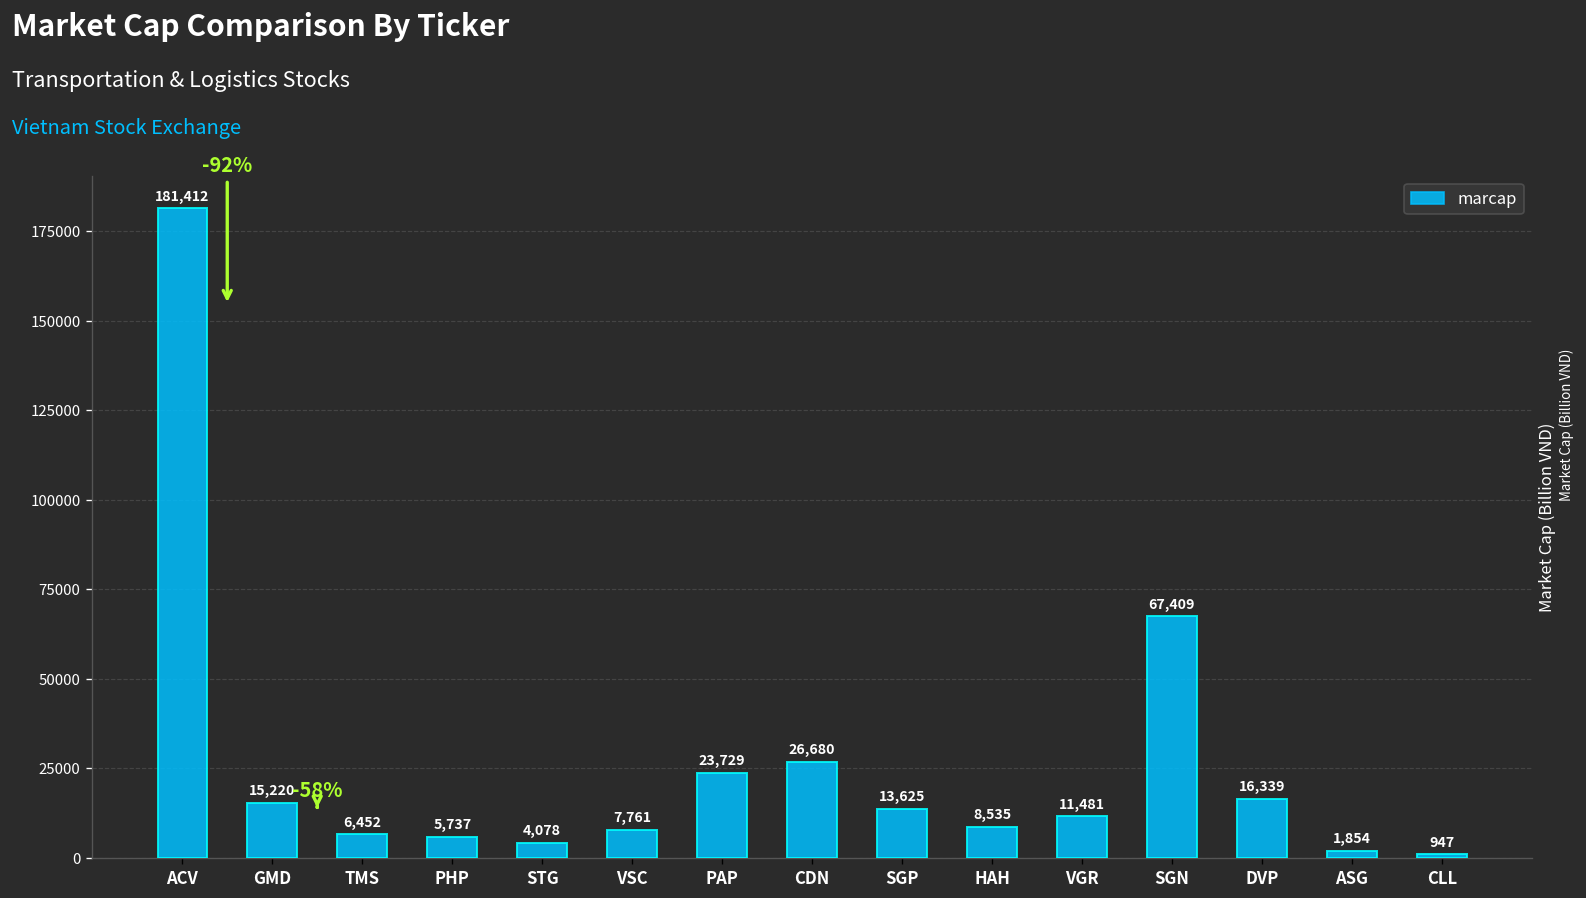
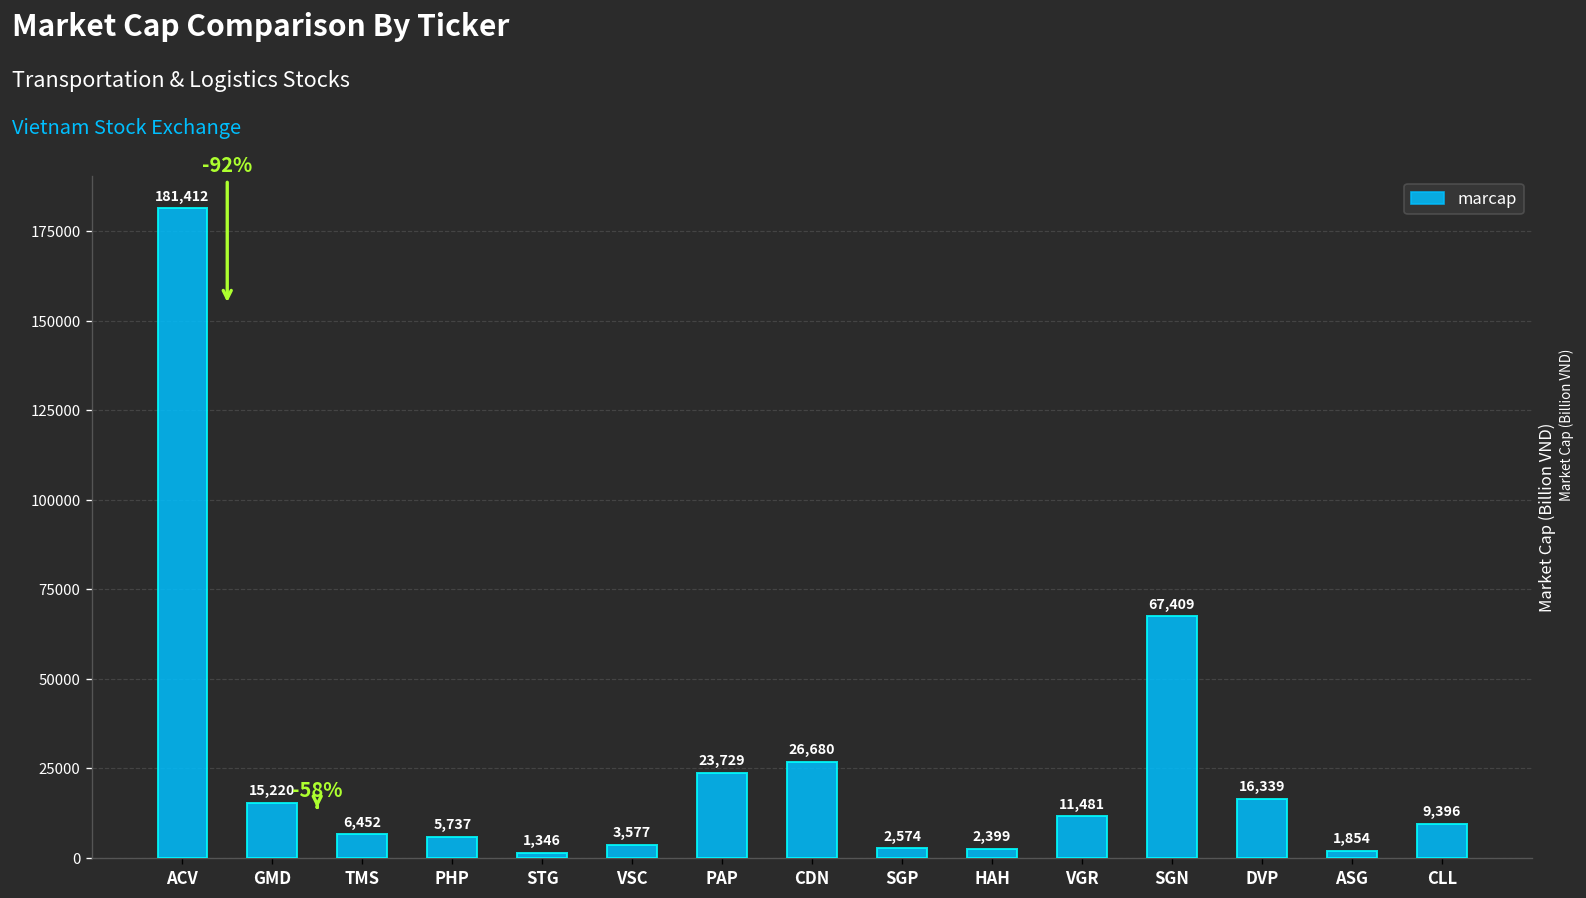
  {
    "ACV": "181,412",
    "GMD": "15,220",
    "TMS": "6,452",
    "PHP": "5,737",
-   "STG": "4,078",
-   "VSC": "7,761",
+   "STG": "1,346",
+   "VSC": "3,577",
    "PAP": "23,729",
    "CDN": "26,680",
-   "SGP": "13,625",
-   "HAH": "8,535",
+   "SGP": "2,574",
+   "HAH": "2,399",
    "VGR": "11,481",
    "SGN": "67,409",
    "DVP": "16,339",
    "ASG": "1,854",
-   "CLL": "947"
+   "CLL": "9,396"
  }
